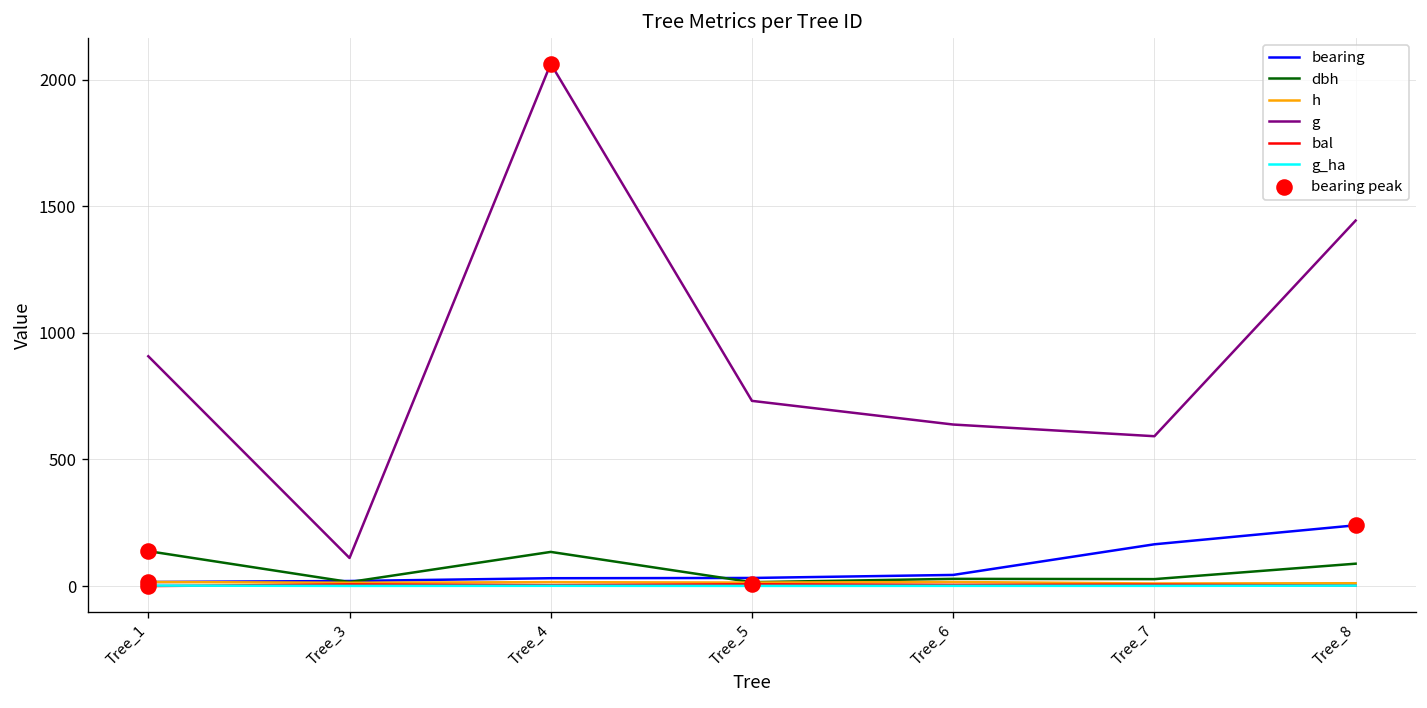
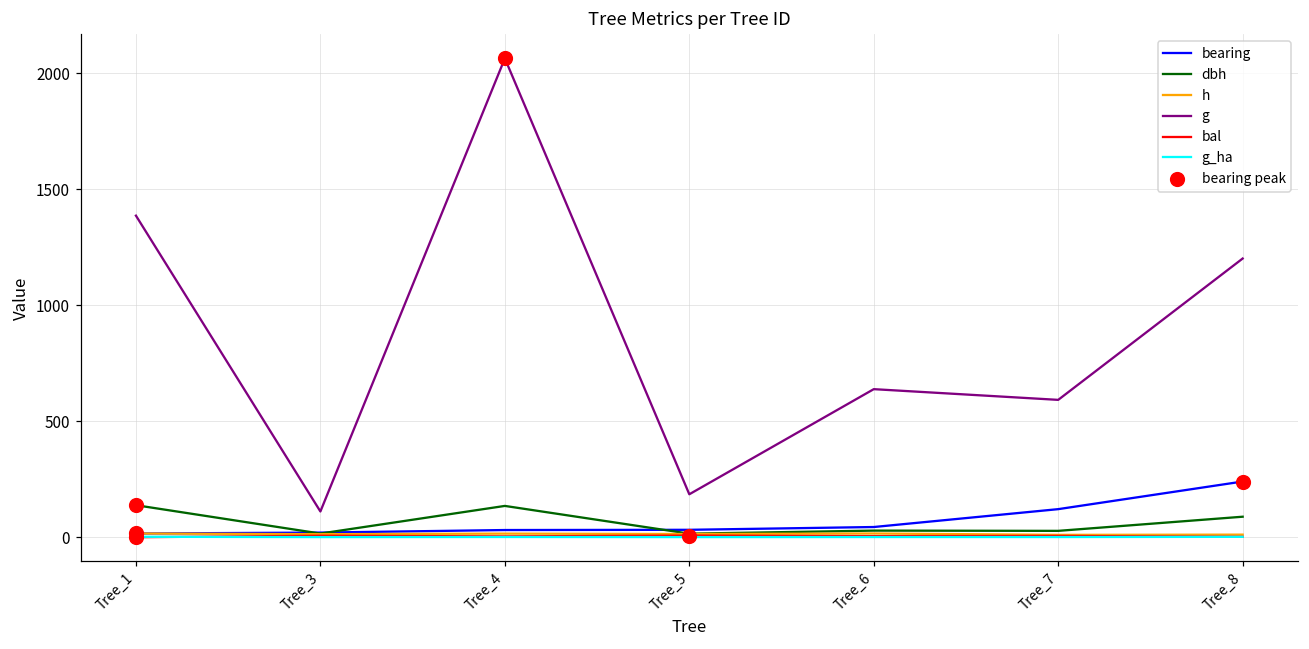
  {
    "bearing": {
      "Tree_4": 30,
      "Tree_5": 30,
      "Tree_6": 40,
-     "Tree_7": 170
+     "Tree_7": 120
    },
    "dbh": {
      "Tree_4": 130,
      "Tree_6": 30,
      "Tree_7": 30,
      "Tree_8": 90
    },
    "g": {
-     "Tree_1": 910,
+     "Tree_1": 1390,
      "Tree_3": 110,
-     "Tree_5": 730,
+     "Tree_5": 190,
      "Tree_6": 640,
      "Tree_7": 590,
-     "Tree_8": 1440
+     "Tree_8": 1200
    }
  }
